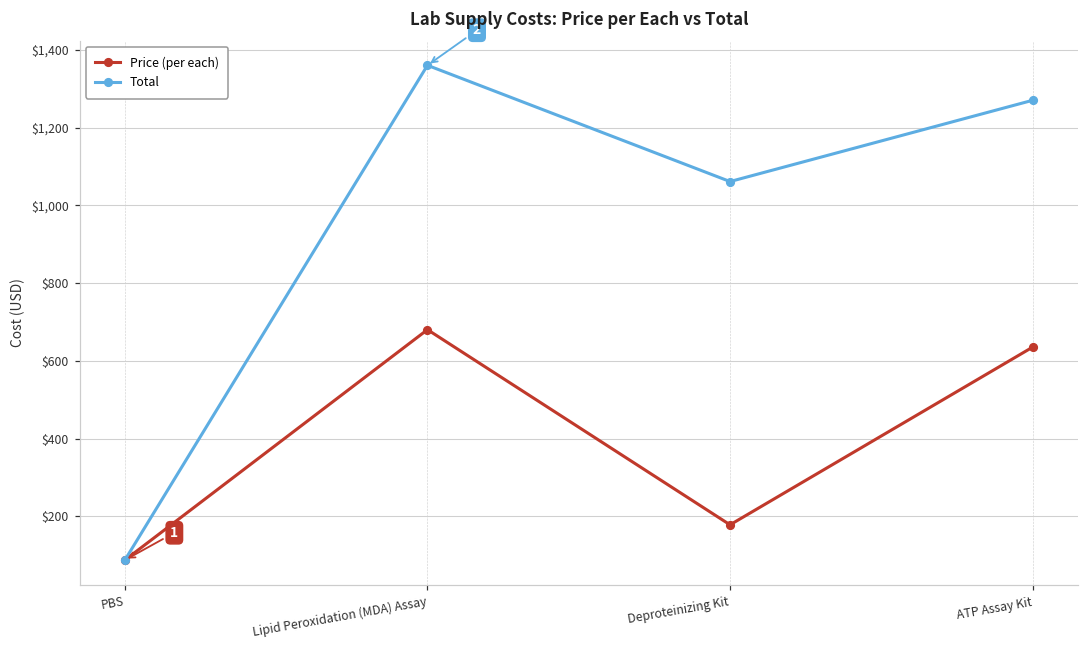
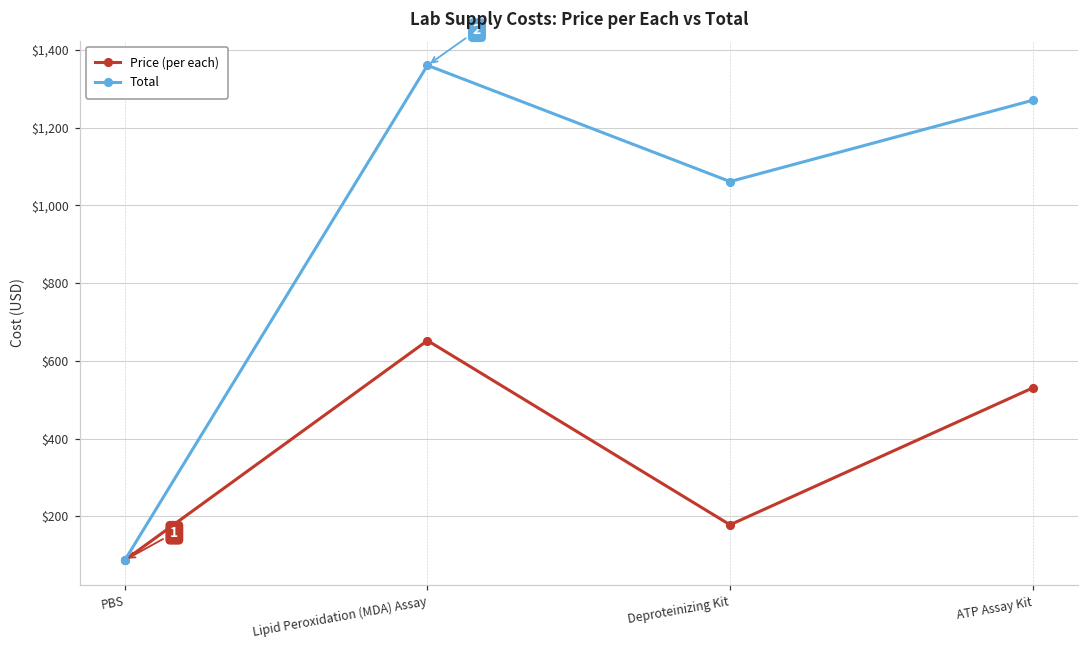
  {
    "Price (per each)": {
-     "Lipid Peroxidation (MDA) Assay": "$680",
+     "Lipid Peroxidation (MDA) Assay": "$650",
      "Deproteinizing Kit": "$180",
-     "ATP Assay Kit": "$640"
+     "ATP Assay Kit": "$530"
    },
    "Total": {
      "Lipid Peroxidation (MDA) Assay": "$1,360",
      "Deproteinizing Kit": "$1,060",
      "ATP Assay Kit": "$1,270"
    }
  }
